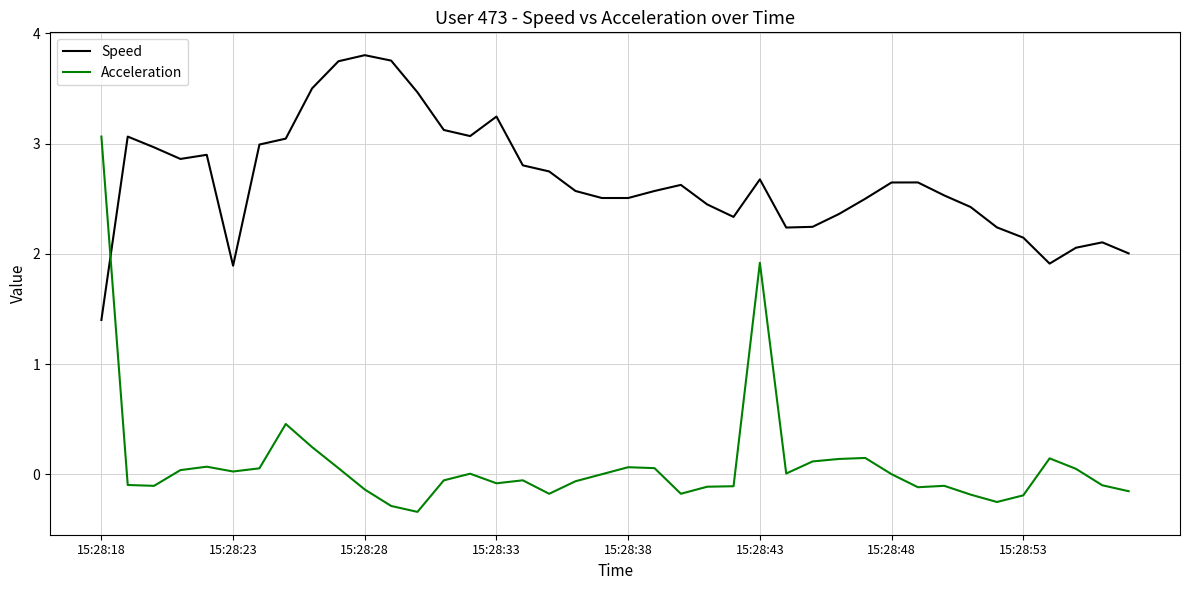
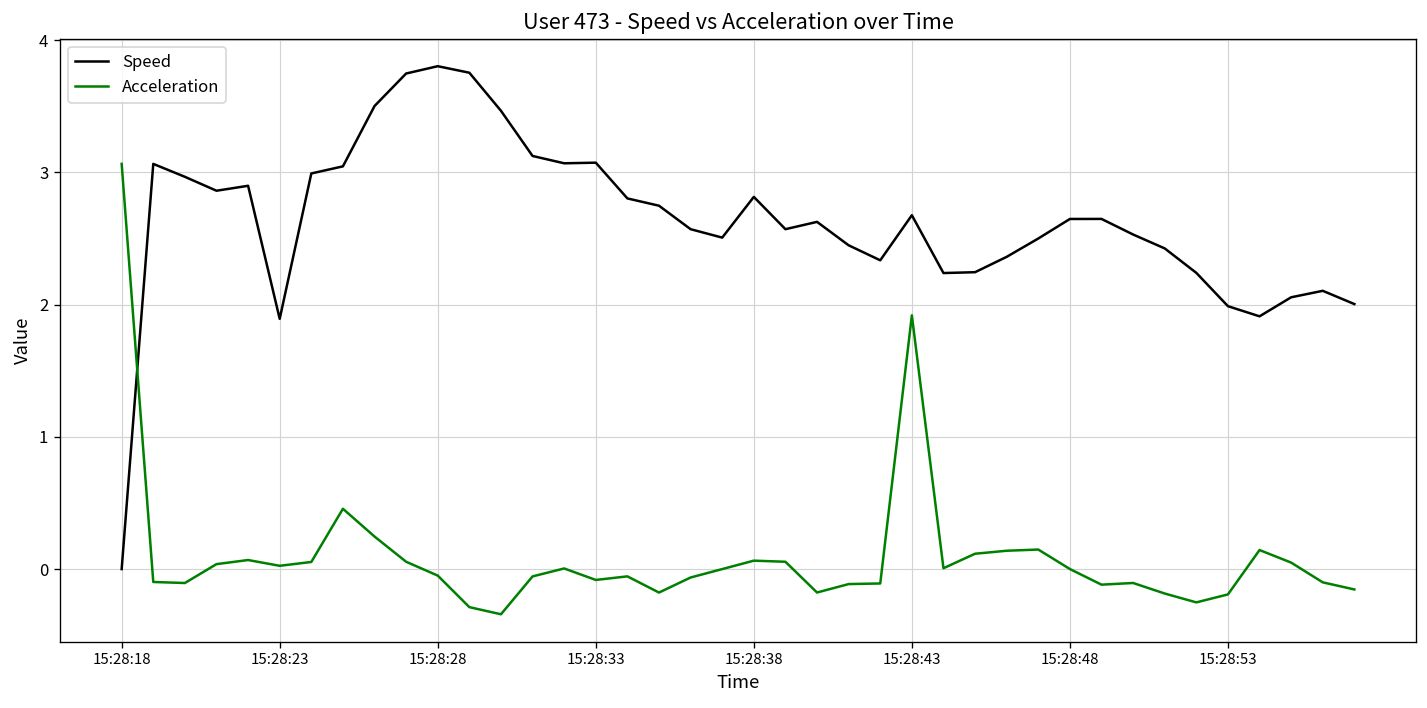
  {
    "Speed": {
-     "15:28:18": 1.4,
+     "15:28:18": 0.0,
      "15:28:23": 1.89,
      "15:28:28": 3.80,
-     "15:28:33": 3.25,
-     "15:28:38": 2.51,
+     "15:28:33": 3.07,
+     "15:28:38": 2.81,
      "15:28:43": 2.68,
      "15:28:48": 2.65,
-     "15:28:53": 2.15
+     "15:28:53": 1.99
    },
    "Acceleration": {
      "15:28:18": 3.06,
      "15:28:23": 0.02,
-     "15:28:28": -0.14,
+     "15:28:28": -0.05,
      "15:28:33": -0.08,
      "15:28:38": 0.06,
      "15:28:43": 1.92,
      "15:28:48": 0.00,
      "15:28:53": -0.19
    }
  }
